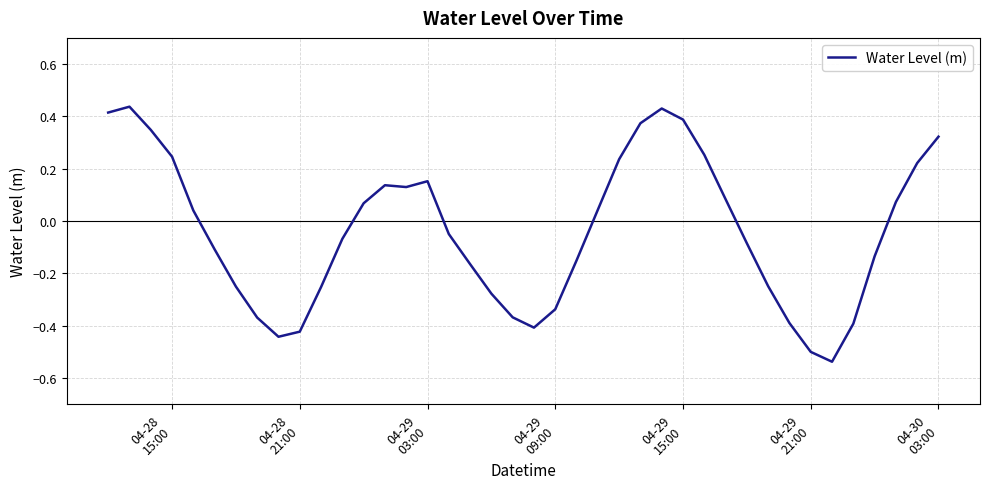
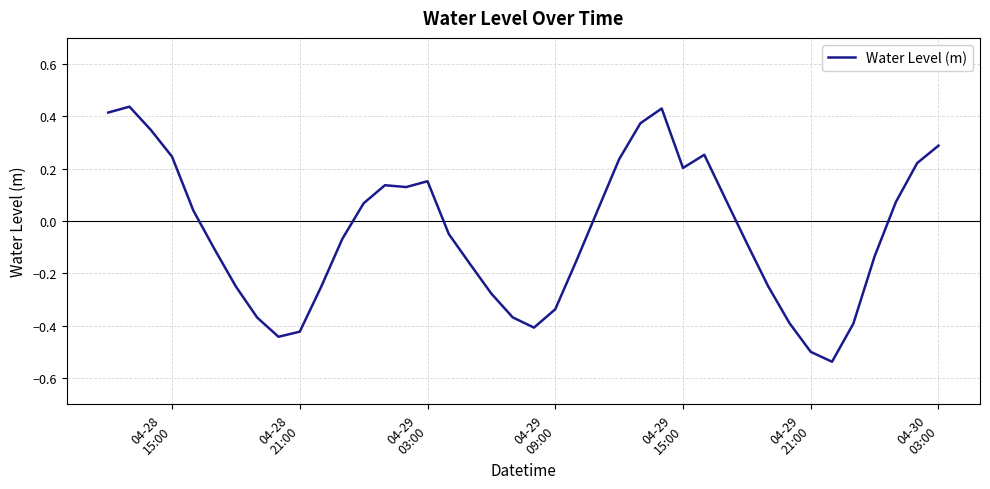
  {
    "04-28 15:00": 0.25,
    "04-28 21:00": -0.42,
    "04-29 03:00": 0.15,
    "04-29 09:00": -0.34,
-   "04-29 15:00": 0.39,
+   "04-29 15:00": 0.20,
    "04-29 21:00": -0.50,
-   "04-30 03:00": 0.32
+   "04-30 03:00": 0.29
  }
